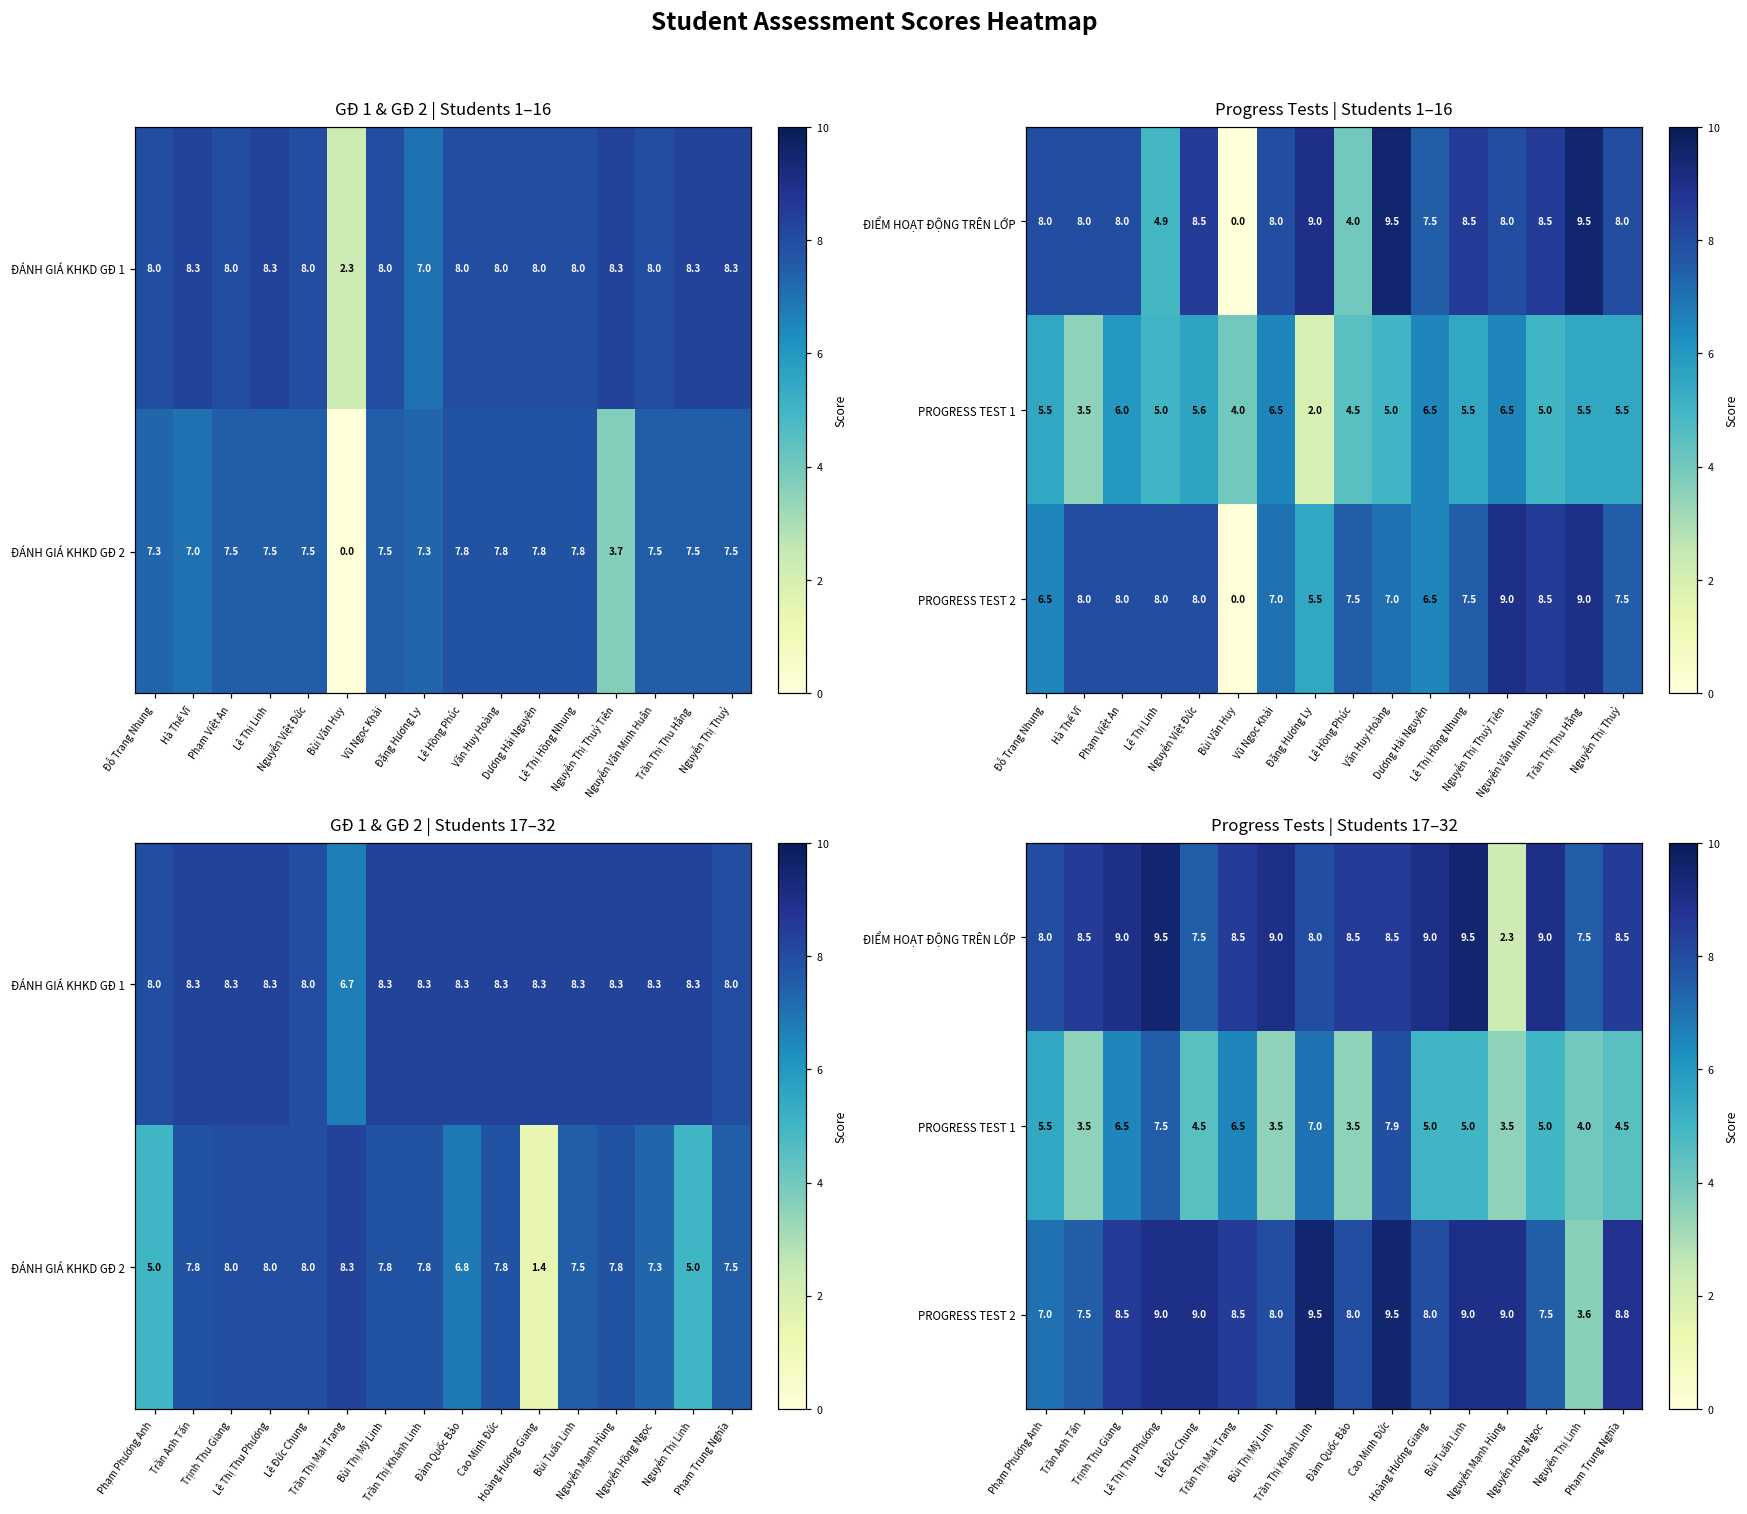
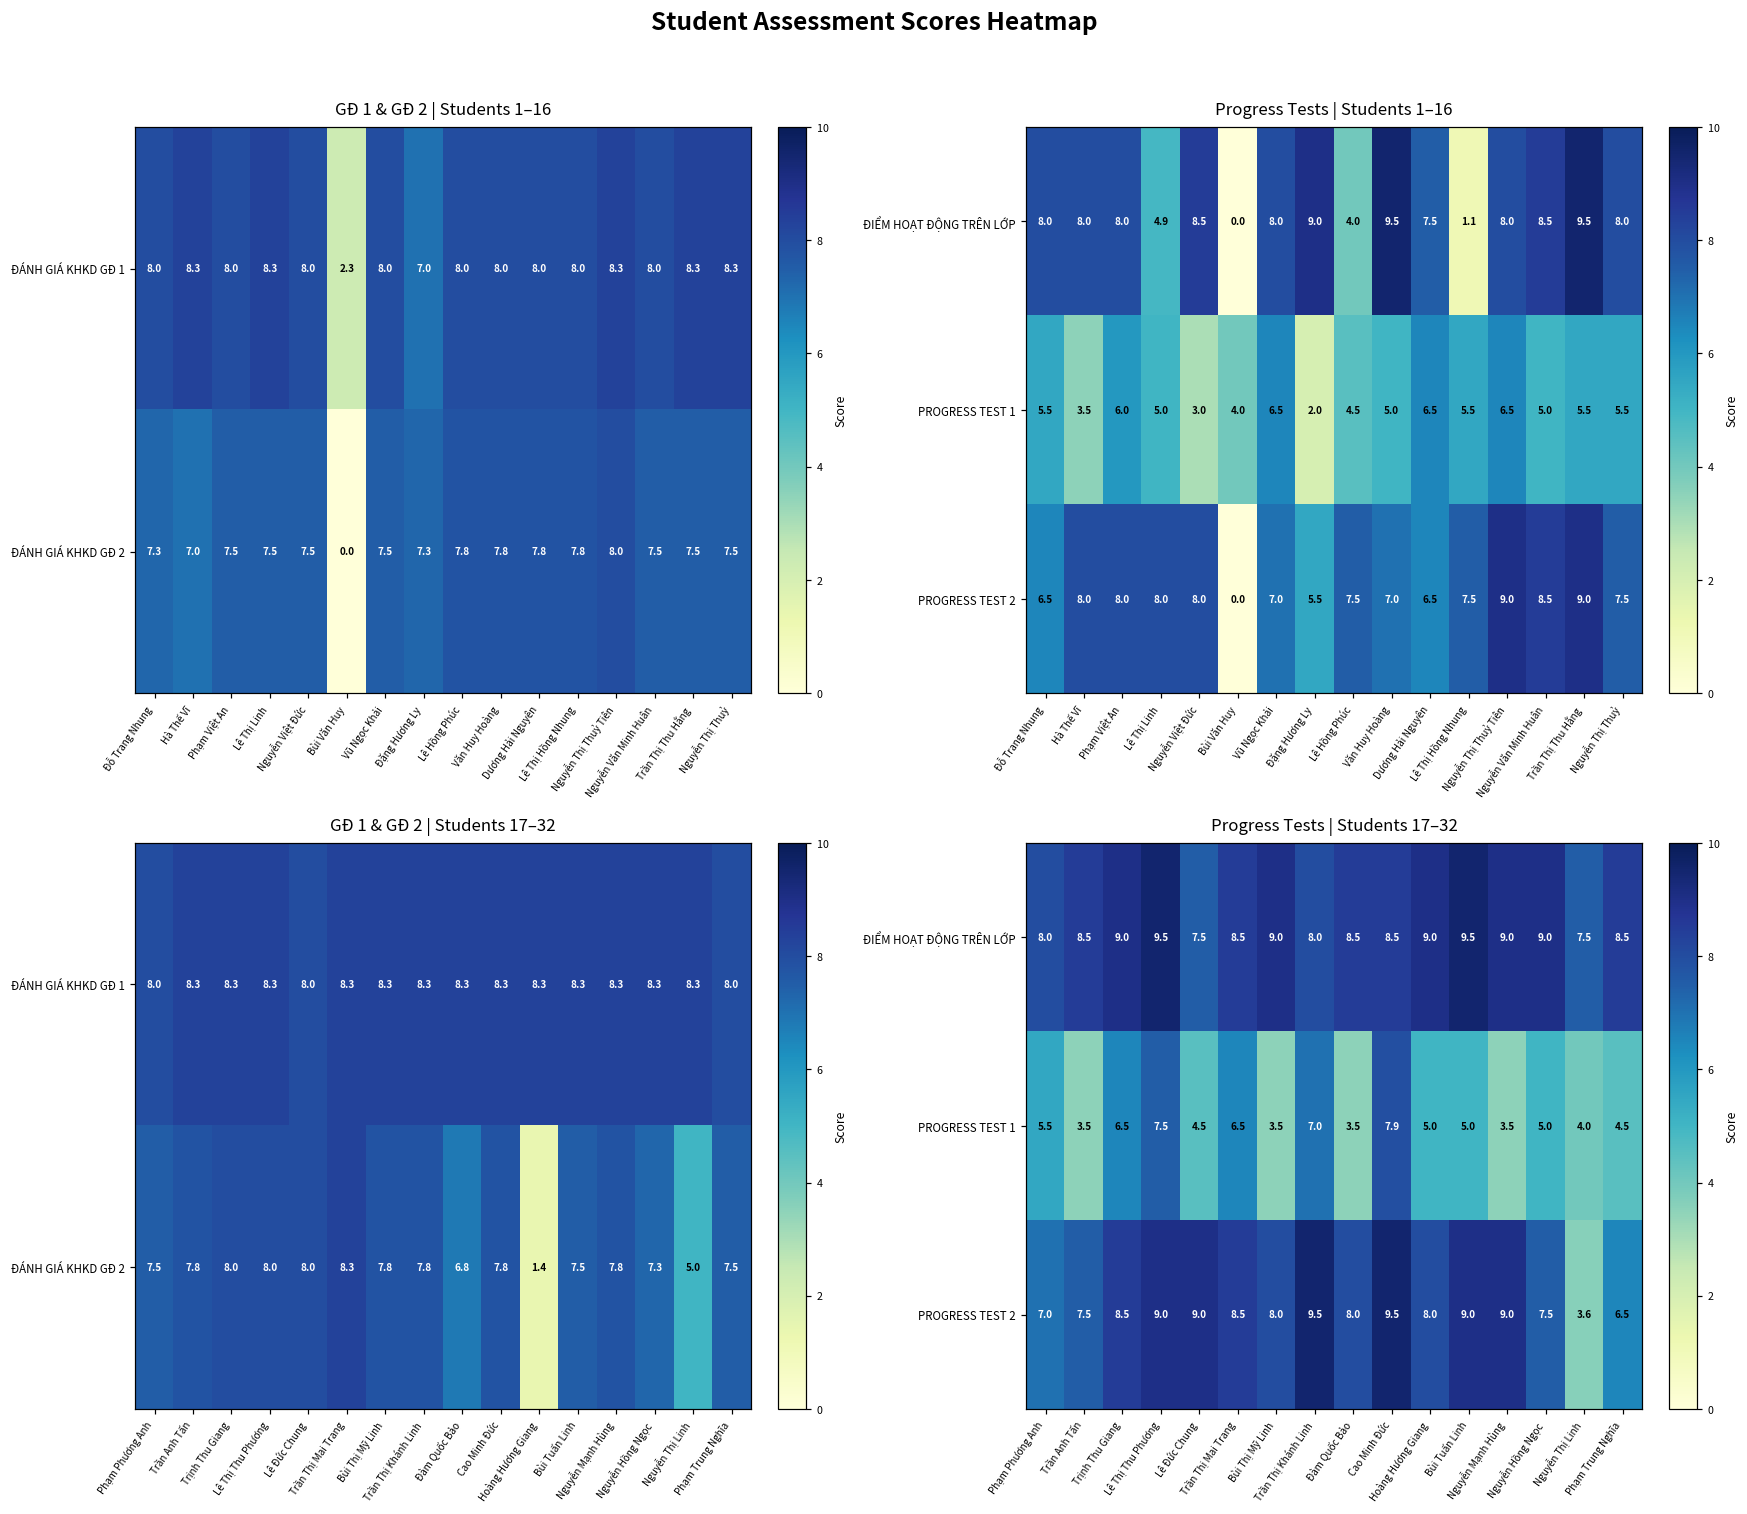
  {
    "GĐ 1 & GĐ 2 | Students 1–16": {
      "ĐÁNH GIÁ KHKD GĐ 1": {
        "Đỗ Trang Nhung": 8.0,
        "Hà Thế Vĩ": 8.3,
        "Phạm Việt An": 8.0,
        "Lê Thị Linh": 8.3,
        "Nguyễn Việt Đức": 8.0,
        "Bùi Văn Huy": 2.3,
        "Vũ Ngọc Khải": 8.0,
        "Đặng Hương Ly": 7.0,
        "Lê Hồng Phúc": 8.0,
        "Văn Huy Hoàng": 8.0,
        "Dương Hải Nguyên": 8.0,
        "Lê Thị Hồng Nhung": 8.0,
        "Nguyễn Thị Thuỷ Tiên": 8.3,
        "Nguyễn Văn Minh Huân": 8.0,
        "Trần Thị Thu Hằng": 8.3,
        "Nguyễn Thị Thuỷ": 8.3
      },
      "ĐÁNH GIÁ KHKD GĐ 2": {
        "Đỗ Trang Nhung": 7.3,
        "Hà Thế Vĩ": 7.0,
        "Phạm Việt An": 7.5,
        "Lê Thị Linh": 7.5,
        "Nguyễn Việt Đức": 7.5,
        "Bùi Văn Huy": 0.0,
        "Vũ Ngọc Khải": 7.5,
        "Đặng Hương Ly": 7.3,
        "Lê Hồng Phúc": 7.8,
        "Văn Huy Hoàng": 7.8,
        "Dương Hải Nguyên": 7.8,
        "Lê Thị Hồng Nhung": 7.8,
-       "Nguyễn Thị Thuỷ Tiên": 3.7,
+       "Nguyễn Thị Thuỷ Tiên": 8.0,
        "Nguyễn Văn Minh Huân": 7.5,
        "Trần Thị Thu Hằng": 7.5,
        "Nguyễn Thị Thuỷ": 7.5
      }
    },
    "Progress Tests | Students 1–16": {
      "ĐIỂM HOẠT ĐỘNG TRÊN LỚP": {
        "Đỗ Trang Nhung": 8.0,
        "Hà Thế Vĩ": 8.0,
        "Phạm Việt An": 8.0,
        "Lê Thị Linh": 4.9,
        "Nguyễn Việt Đức": 8.5,
        "Bùi Văn Huy": 0.0,
        "Vũ Ngọc Khải": 8.0,
        "Đặng Hương Ly": 9.0,
        "Lê Hồng Phúc": 4.0,
        "Văn Huy Hoàng": 9.5,
        "Dương Hải Nguyên": 7.5,
-       "Lê Thị Hồng Nhung": 8.5,
+       "Lê Thị Hồng Nhung": 1.1,
        "Nguyễn Thị Thuỷ Tiên": 8.0,
        "Nguyễn Văn Minh Huân": 8.5,
        "Trần Thị Thu Hằng": 9.5,
        "Nguyễn Thị Thuỷ": 8.0
      },
      "PROGRESS TEST 1": {
        "Đỗ Trang Nhung": 5.5,
        "Hà Thế Vĩ": 3.5,
        "Phạm Việt An": 6.0,
        "Lê Thị Linh": 5.0,
-       "Nguyễn Việt Đức": 5.6,
+       "Nguyễn Việt Đức": 3.0,
        "Bùi Văn Huy": 4.0,
        "Vũ Ngọc Khải": 6.5,
        "Đặng Hương Ly": 2.0,
        "Lê Hồng Phúc": 4.5,
        "Văn Huy Hoàng": 5.0,
        "Dương Hải Nguyên": 6.5,
        "Lê Thị Hồng Nhung": 5.5,
        "Nguyễn Thị Thuỷ Tiên": 6.5,
        "Nguyễn Văn Minh Huân": 5.0,
        "Trần Thị Thu Hằng": 5.5,
        "Nguyễn Thị Thuỷ": 5.5
      },
      "PROGRESS TEST 2": {
        "Đỗ Trang Nhung": 6.5,
        "Hà Thế Vĩ": 8.0,
        "Phạm Việt An": 8.0,
        "Lê Thị Linh": 8.0,
        "Nguyễn Việt Đức": 8.0,
        "Bùi Văn Huy": 0.0,
        "Vũ Ngọc Khải": 7.0,
        "Đặng Hương Ly": 5.5,
        "Lê Hồng Phúc": 7.5,
        "Văn Huy Hoàng": 7.0,
        "Dương Hải Nguyên": 6.5,
        "Lê Thị Hồng Nhung": 7.5,
        "Nguyễn Thị Thuỷ Tiên": 9.0,
        "Nguyễn Văn Minh Huân": 8.5,
        "Trần Thị Thu Hằng": 9.0,
        "Nguyễn Thị Thuỷ": 7.5
      }
    },
    "GĐ 1 & GĐ 2 | Students 17–32": {
      "ĐÁNH GIÁ KHKD GĐ 1": {
        "Phạm Phương Anh": 8.0,
        "Trần Anh Tấn": 8.3,
        "Trịnh Thu Giang": 8.3,
        "Lê Thị Thu Phương": 8.3,
        "Lê Đức Chung": 8.0,
-       "Trần Thị Mai Trang": 6.7,
+       "Trần Thị Mai Trang": 8.3,
        "Bùi Thị Mỹ Linh": 8.3,
        "Trần Thị Khánh Linh": 8.3,
        "Đàm Quốc Bảo": 8.3,
        "Cao Minh Đức": 8.3,
        "Hoàng Hương Giang": 8.3,
        "Bùi Tuấn Linh": 8.3,
        "Nguyễn Mạnh Hùng": 8.3,
        "Nguyễn Hồng Ngọc": 8.3,
        "Nguyễn Thị Linh": 8.3,
        "Phạm Trung Nghĩa": 8.0
      },
      "ĐÁNH GIÁ KHKD GĐ 2": {
-       "Phạm Phương Anh": 5.0,
+       "Phạm Phương Anh": 7.5,
        "Trần Anh Tấn": 7.8,
        "Trịnh Thu Giang": 8.0,
        "Lê Thị Thu Phương": 8.0,
        "Lê Đức Chung": 8.0,
        "Trần Thị Mai Trang": 8.3,
        "Bùi Thị Mỹ Linh": 7.8,
        "Trần Thị Khánh Linh": 7.8,
        "Đàm Quốc Bảo": 6.8,
        "Cao Minh Đức": 7.8,
        "Hoàng Hương Giang": 1.4,
        "Bùi Tuấn Linh": 7.5,
        "Nguyễn Mạnh Hùng": 7.8,
        "Nguyễn Hồng Ngọc": 7.3,
        "Nguyễn Thị Linh": 5.0,
        "Phạm Trung Nghĩa": 7.5
      }
    },
    "Progress Tests | Students 17–32": {
      "ĐIỂM HOẠT ĐỘNG TRÊN LỚP": {
        "Phạm Phương Anh": 8.0,
        "Trần Anh Tấn": 8.5,
        "Trịnh Thu Giang": 9.0,
        "Lê Thị Thu Phương": 9.5,
        "Lê Đức Chung": 7.5,
        "Trần Thị Mai Trang": 8.5,
        "Bùi Thị Mỹ Linh": 9.0,
        "Trần Thị Khánh Linh": 8.0,
        "Đàm Quốc Bảo": 8.5,
        "Cao Minh Đức": 8.5,
        "Hoàng Hương Giang": 9.0,
        "Bùi Tuấn Linh": 9.5,
-       "Nguyễn Mạnh Hùng": 2.3,
+       "Nguyễn Mạnh Hùng": 9.0,
        "Nguyễn Hồng Ngọc": 9.0,
        "Nguyễn Thị Linh": 7.5,
        "Phạm Trung Nghĩa": 8.5
      },
      "PROGRESS TEST 1": {
        "Phạm Phương Anh": 5.5,
        "Trần Anh Tấn": 3.5,
        "Trịnh Thu Giang": 6.5,
        "Lê Thị Thu Phương": 7.5,
        "Lê Đức Chung": 4.5,
        "Trần Thị Mai Trang": 6.5,
        "Bùi Thị Mỹ Linh": 3.5,
        "Trần Thị Khánh Linh": 7.0,
        "Đàm Quốc Bảo": 3.5,
        "Cao Minh Đức": 7.9,
        "Hoàng Hương Giang": 5.0,
        "Bùi Tuấn Linh": 5.0,
        "Nguyễn Mạnh Hùng": 3.5,
        "Nguyễn Hồng Ngọc": 5.0,
        "Nguyễn Thị Linh": 4.0,
        "Phạm Trung Nghĩa": 4.5
      },
      "PROGRESS TEST 2": {
        "Phạm Phương Anh": 7.0,
        "Trần Anh Tấn": 7.5,
        "Trịnh Thu Giang": 8.5,
        "Lê Thị Thu Phương": 9.0,
        "Lê Đức Chung": 9.0,
        "Trần Thị Mai Trang": 8.5,
        "Bùi Thị Mỹ Linh": 8.0,
        "Trần Thị Khánh Linh": 9.5,
        "Đàm Quốc Bảo": 8.0,
        "Cao Minh Đức": 9.5,
        "Hoàng Hương Giang": 8.0,
        "Bùi Tuấn Linh": 9.0,
        "Nguyễn Mạnh Hùng": 9.0,
        "Nguyễn Hồng Ngọc": 7.5,
        "Nguyễn Thị Linh": 3.6,
-       "Phạm Trung Nghĩa": 8.8
+       "Phạm Trung Nghĩa": 6.5
      }
    }
  }
